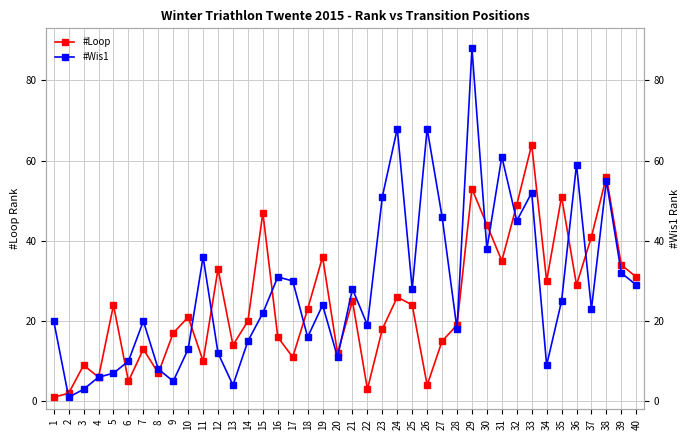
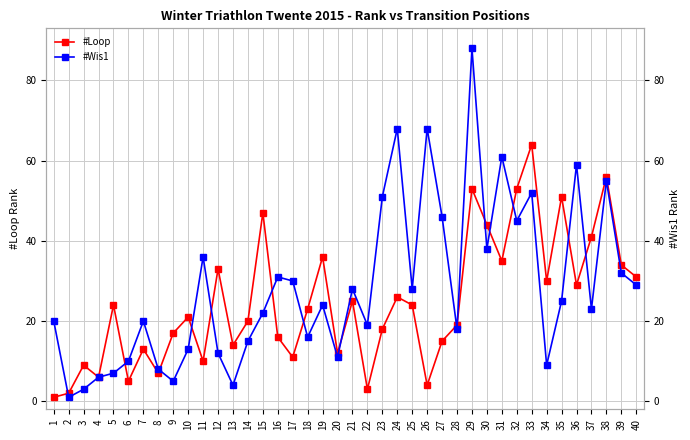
  {
    "#Loop": {
      "1": 1,
      "2": 2,
      "3": 9,
      "5": 24,
      "6": 5,
      "7": 13,
      "8": 7,
      "9": 17,
      "10": 21,
      "11": 10,
      "12": 33,
      "13": 14,
      "14": 20,
      "15": 47,
      "16": 16,
      "17": 11,
      "18": 23,
      "19": 36,
      "20": 12,
      "21": 25,
      "22": 3,
      "23": 18,
      "24": 26,
      "25": 24,
      "26": 4,
      "27": 15,
      "28": 19,
      "29": 53,
      "30": 44,
      "31": 35,
-     "32": 49,
+     "32": 53,
      "33": 64,
      "34": 30,
      "35": 51,
      "36": 29,
      "37": 41,
      "38": 56,
      "39": 34,
      "40": 31
    },
    "#Wis1": {
      "1": 20,
      "2": 1,
      "3": 3,
      "4": 6,
      "5": 7,
      "6": 10,
      "7": 20,
      "8": 8,
      "9": 5,
      "10": 13,
      "11": 36,
      "12": 12,
      "13": 4,
      "14": 15,
      "15": 22,
      "16": 31,
      "17": 30,
      "18": 16,
      "19": 24,
      "20": 11,
      "21": 28,
      "22": 19,
      "23": 51,
      "24": 68,
      "25": 28,
      "26": 68,
      "27": 46,
      "28": 18,
      "29": 88,
      "30": 38,
      "31": 61,
      "32": 45,
      "33": 52,
      "34": 9,
      "35": 25,
      "36": 59,
      "37": 23,
      "38": 55,
      "39": 32,
      "40": 29
    }
  }
